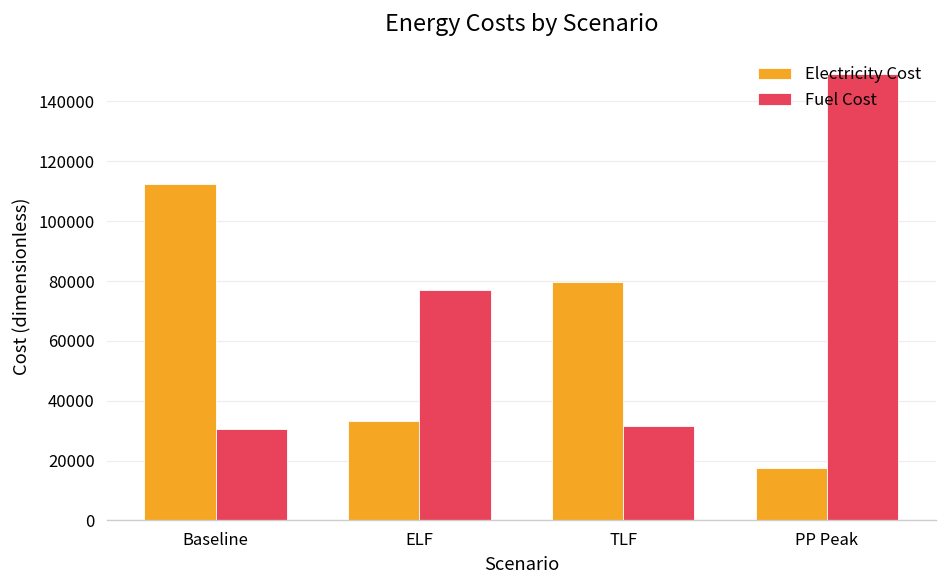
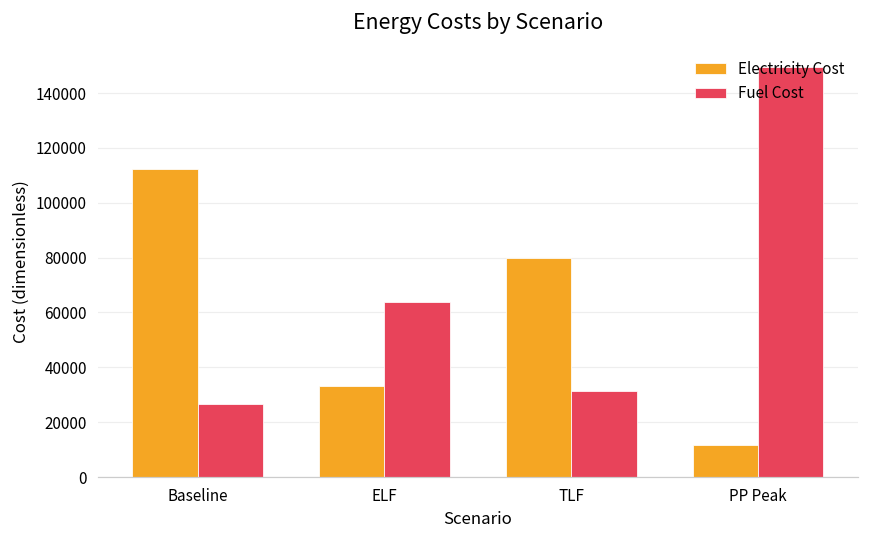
  {
    "Electricity Cost": {
      "Baseline": 112000,
      "ELF": 33000,
      "TLF": 80000,
-     "PP Peak": 17000
+     "PP Peak": 12000
    },
    "Fuel Cost": {
-     "Baseline": 31000,
-     "ELF": 77000,
+     "Baseline": 27000,
+     "ELF": 64000,
      "TLF": 31000,
      "PP Peak": 149000
    }
  }
